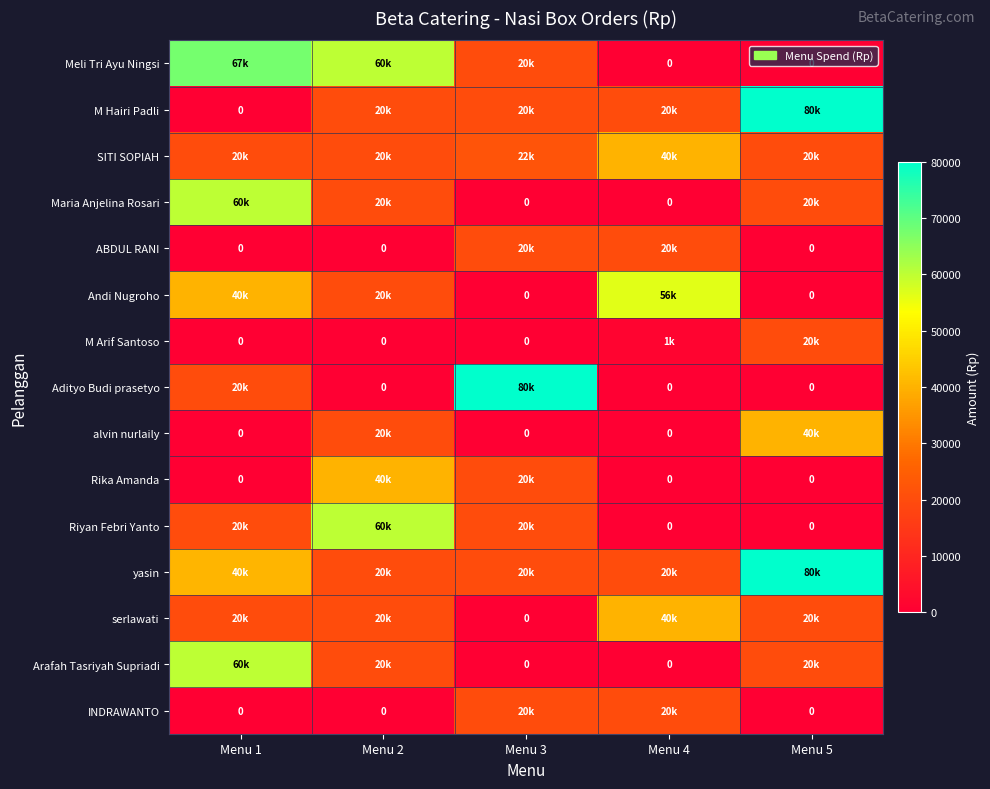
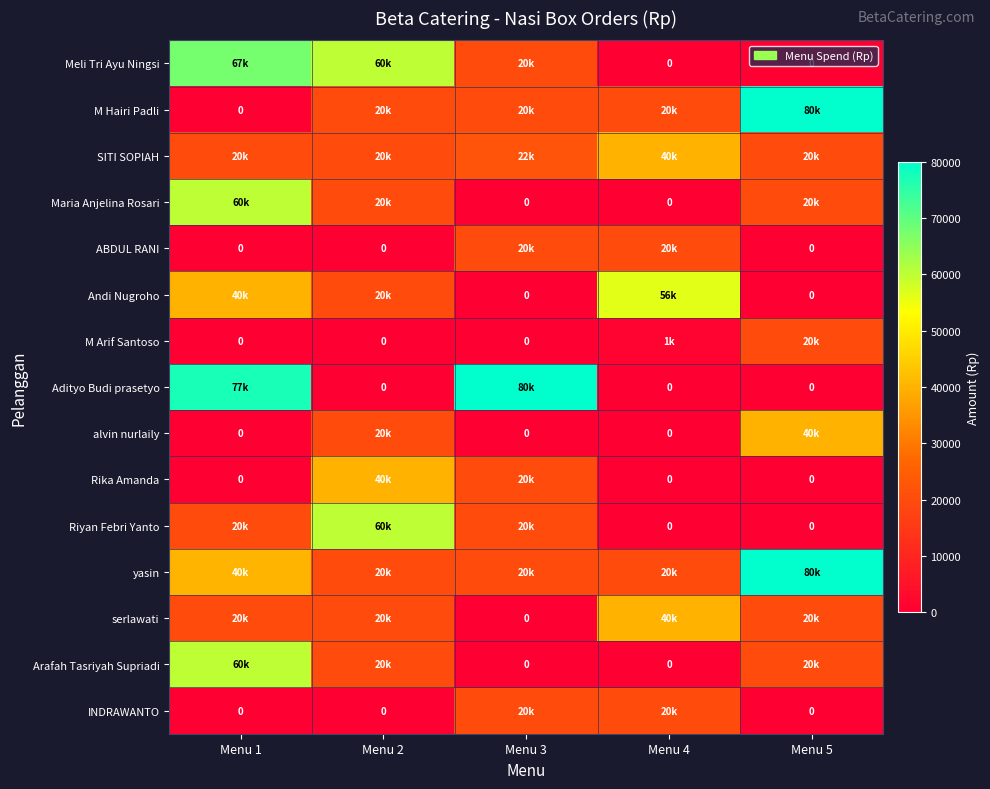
  {
    "Meli Tri Ayu Ningsi": {
      "Menu 1": "67k",
      "Menu 2": "60k",
      "Menu 3": "20k",
      "Menu 4": "0"
    },
    "M Hairi Padli": {
      "Menu 1": "0",
      "Menu 2": "20k",
      "Menu 3": "20k",
      "Menu 4": "20k",
      "Menu 5": "80k"
    },
    "SITI SOPIAH": {
      "Menu 1": "20k",
      "Menu 2": "20k",
      "Menu 3": "22k",
      "Menu 4": "40k",
      "Menu 5": "20k"
    },
    "Maria Anjelina Rosari": {
      "Menu 1": "60k",
      "Menu 2": "20k",
      "Menu 3": "0",
      "Menu 4": "0",
      "Menu 5": "20k"
    },
    "ABDUL RANI": {
      "Menu 1": "0",
      "Menu 2": "0",
      "Menu 3": "20k",
      "Menu 4": "20k",
      "Menu 5": "0"
    },
    "Andi Nugroho": {
      "Menu 1": "40k",
      "Menu 2": "20k",
      "Menu 3": "0",
      "Menu 4": "56k",
      "Menu 5": "0"
    },
    "M Arif Santoso": {
      "Menu 1": "0",
      "Menu 2": "0",
      "Menu 3": "0",
      "Menu 4": "1k",
      "Menu 5": "20k"
    },
    "Adityo Budi prasetyo": {
-     "Menu 1": "20k",
+     "Menu 1": "77k",
      "Menu 2": "0",
      "Menu 3": "80k",
      "Menu 4": "0",
      "Menu 5": "0"
    },
    "alvin nurlaily": {
      "Menu 1": "0",
      "Menu 2": "20k",
      "Menu 3": "0",
      "Menu 4": "0",
      "Menu 5": "40k"
    },
    "Rika Amanda": {
      "Menu 1": "0",
      "Menu 2": "40k",
      "Menu 3": "20k",
      "Menu 4": "0",
      "Menu 5": "0"
    },
    "Riyan Febri Yanto": {
      "Menu 1": "20k",
      "Menu 2": "60k",
      "Menu 3": "20k",
      "Menu 4": "0",
      "Menu 5": "0"
    },
    "yasin": {
      "Menu 1": "40k",
      "Menu 2": "20k",
      "Menu 3": "20k",
      "Menu 4": "20k",
      "Menu 5": "80k"
    },
    "serlawati": {
      "Menu 1": "20k",
      "Menu 2": "20k",
      "Menu 3": "0",
      "Menu 4": "40k",
      "Menu 5": "20k"
    },
    "Arafah Tasriyah Supriadi": {
      "Menu 1": "60k",
      "Menu 2": "20k",
      "Menu 3": "0",
      "Menu 4": "0",
      "Menu 5": "20k"
    },
    "INDRAWANTO": {
      "Menu 1": "0",
      "Menu 2": "0",
      "Menu 3": "20k",
      "Menu 4": "20k",
      "Menu 5": "0"
    }
  }
